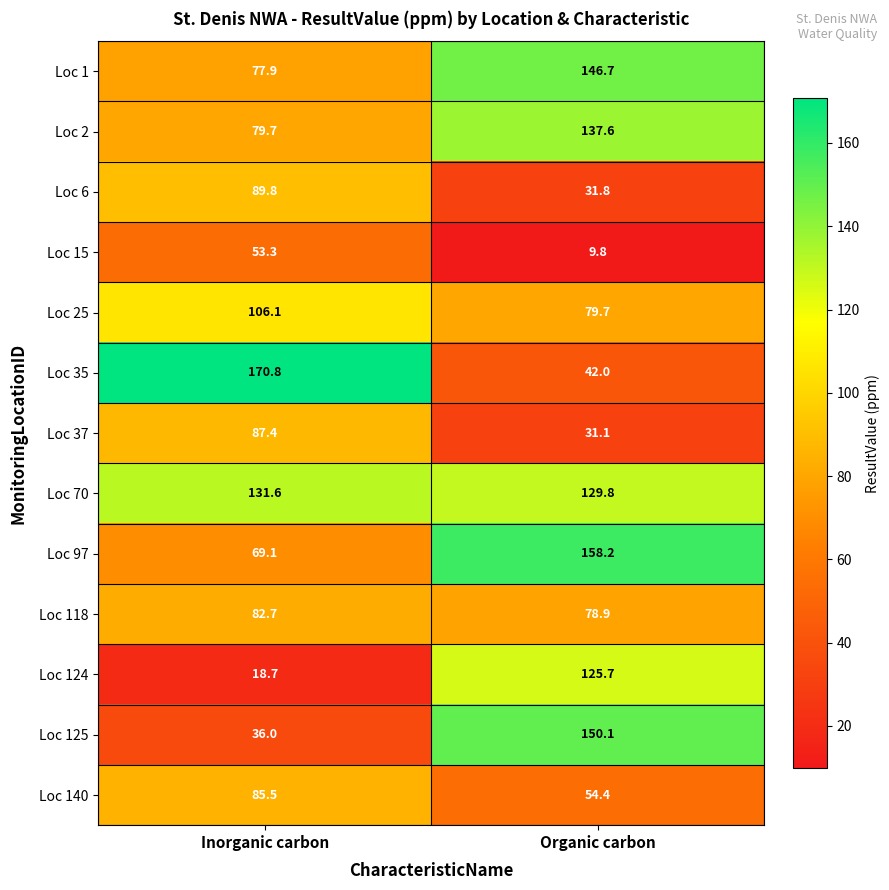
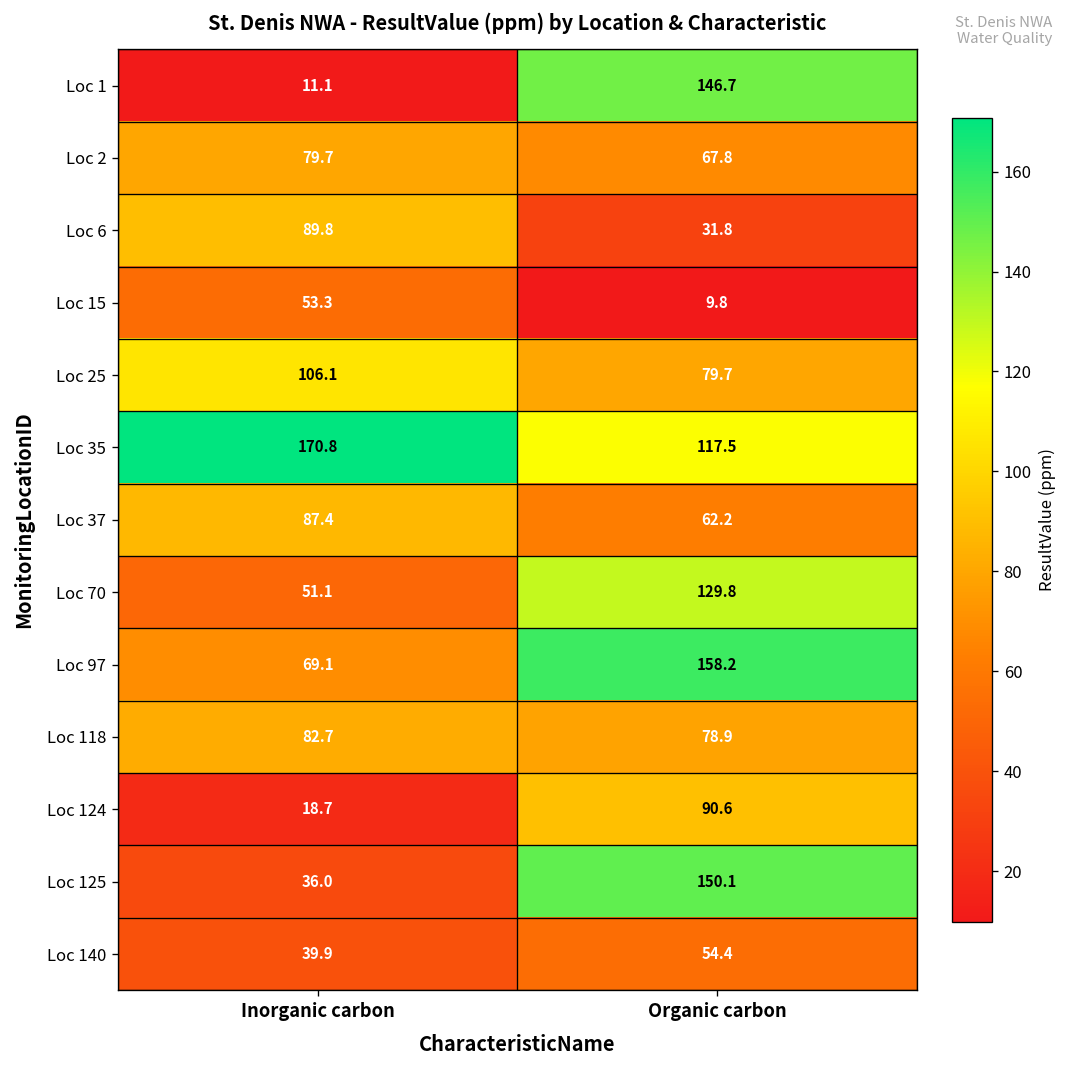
  {
    "Loc 1": {
-     "Inorganic carbon": 77.9,
+     "Inorganic carbon": 11.1,
      "Organic carbon": 146.7
    },
    "Loc 2": {
      "Inorganic carbon": 79.7,
-     "Organic carbon": 137.6
+     "Organic carbon": 67.8
    },
    "Loc 6": {
      "Inorganic carbon": 89.8,
      "Organic carbon": 31.8
    },
    "Loc 15": {
      "Inorganic carbon": 53.3,
      "Organic carbon": 9.8
    },
    "Loc 25": {
      "Inorganic carbon": 106.1,
      "Organic carbon": 79.7
    },
    "Loc 35": {
      "Inorganic carbon": 170.8,
-     "Organic carbon": 42.0
+     "Organic carbon": 117.5
    },
    "Loc 37": {
      "Inorganic carbon": 87.4,
-     "Organic carbon": 31.1
+     "Organic carbon": 62.2
    },
    "Loc 70": {
-     "Inorganic carbon": 131.6,
+     "Inorganic carbon": 51.1,
      "Organic carbon": 129.8
    },
    "Loc 97": {
      "Inorganic carbon": 69.1,
      "Organic carbon": 158.2
    },
    "Loc 118": {
      "Inorganic carbon": 82.7,
      "Organic carbon": 78.9
    },
    "Loc 124": {
      "Inorganic carbon": 18.7,
-     "Organic carbon": 125.7
+     "Organic carbon": 90.6
    },
    "Loc 125": {
      "Inorganic carbon": 36.0,
      "Organic carbon": 150.1
    },
    "Loc 140": {
-     "Inorganic carbon": 85.5,
+     "Inorganic carbon": 39.9,
      "Organic carbon": 54.4
    }
  }
